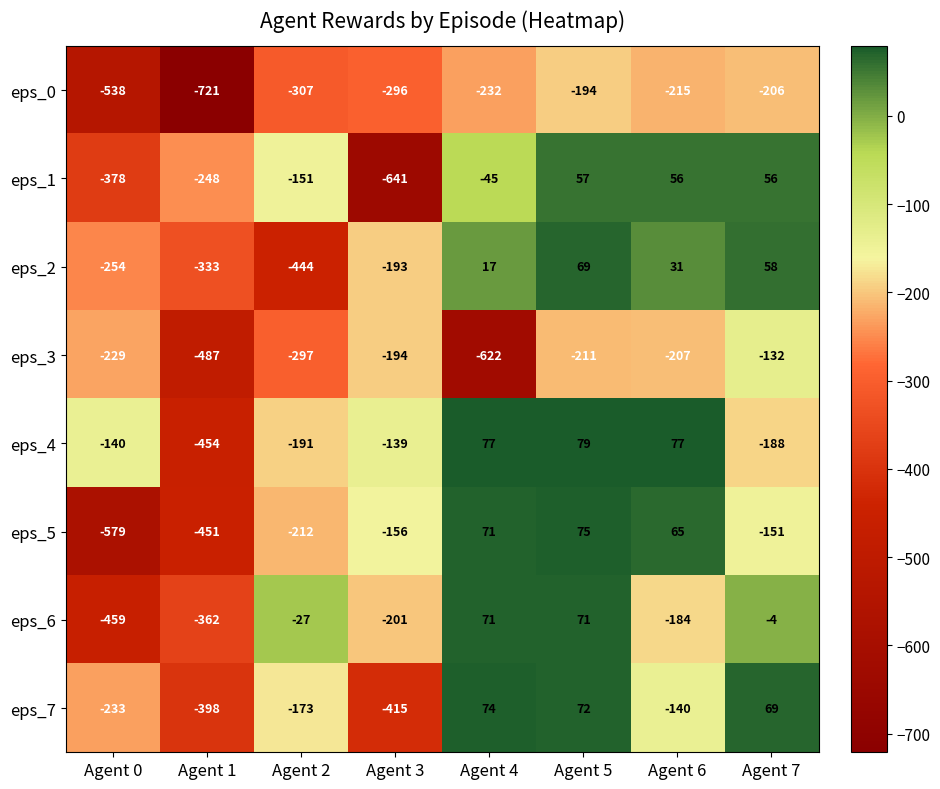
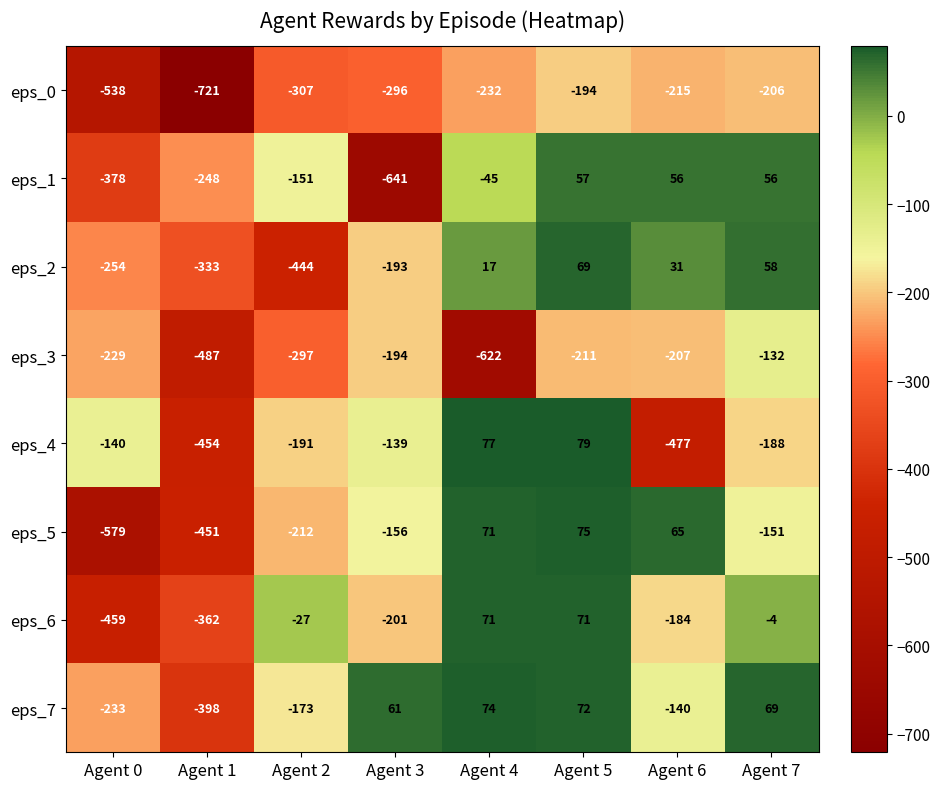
  {
    "eps_0": {
      "Agent 0": -538,
      "Agent 1": -721,
      "Agent 2": -307,
      "Agent 3": -296,
      "Agent 4": -232,
      "Agent 5": -194,
      "Agent 6": -215,
      "Agent 7": -206
    },
    "eps_1": {
      "Agent 0": -378,
      "Agent 1": -248,
      "Agent 2": -151,
      "Agent 3": -641,
      "Agent 4": -45,
      "Agent 5": 57,
      "Agent 6": 56,
      "Agent 7": 56
    },
    "eps_2": {
      "Agent 0": -254,
      "Agent 1": -333,
      "Agent 2": -444,
      "Agent 3": -193,
      "Agent 4": 17,
      "Agent 5": 69,
      "Agent 6": 31,
      "Agent 7": 58
    },
    "eps_3": {
      "Agent 0": -229,
      "Agent 1": -487,
      "Agent 2": -297,
      "Agent 3": -194,
      "Agent 4": -622,
      "Agent 5": -211,
      "Agent 6": -207,
      "Agent 7": -132
    },
    "eps_4": {
      "Agent 0": -140,
      "Agent 1": -454,
      "Agent 2": -191,
      "Agent 3": -139,
      "Agent 4": 77,
      "Agent 5": 79,
-     "Agent 6": 77,
+     "Agent 6": -477,
      "Agent 7": -188
    },
    "eps_5": {
      "Agent 0": -579,
      "Agent 1": -451,
      "Agent 2": -212,
      "Agent 3": -156,
      "Agent 4": 71,
      "Agent 5": 75,
      "Agent 6": 65,
      "Agent 7": -151
    },
    "eps_6": {
      "Agent 0": -459,
      "Agent 1": -362,
      "Agent 2": -27,
      "Agent 3": -201,
      "Agent 4": 71,
      "Agent 5": 71,
      "Agent 6": -184,
      "Agent 7": -4
    },
    "eps_7": {
      "Agent 0": -233,
      "Agent 1": -398,
      "Agent 2": -173,
-     "Agent 3": -415,
+     "Agent 3": 61,
      "Agent 4": 74,
      "Agent 5": 72,
      "Agent 6": -140,
      "Agent 7": 69
    }
  }
